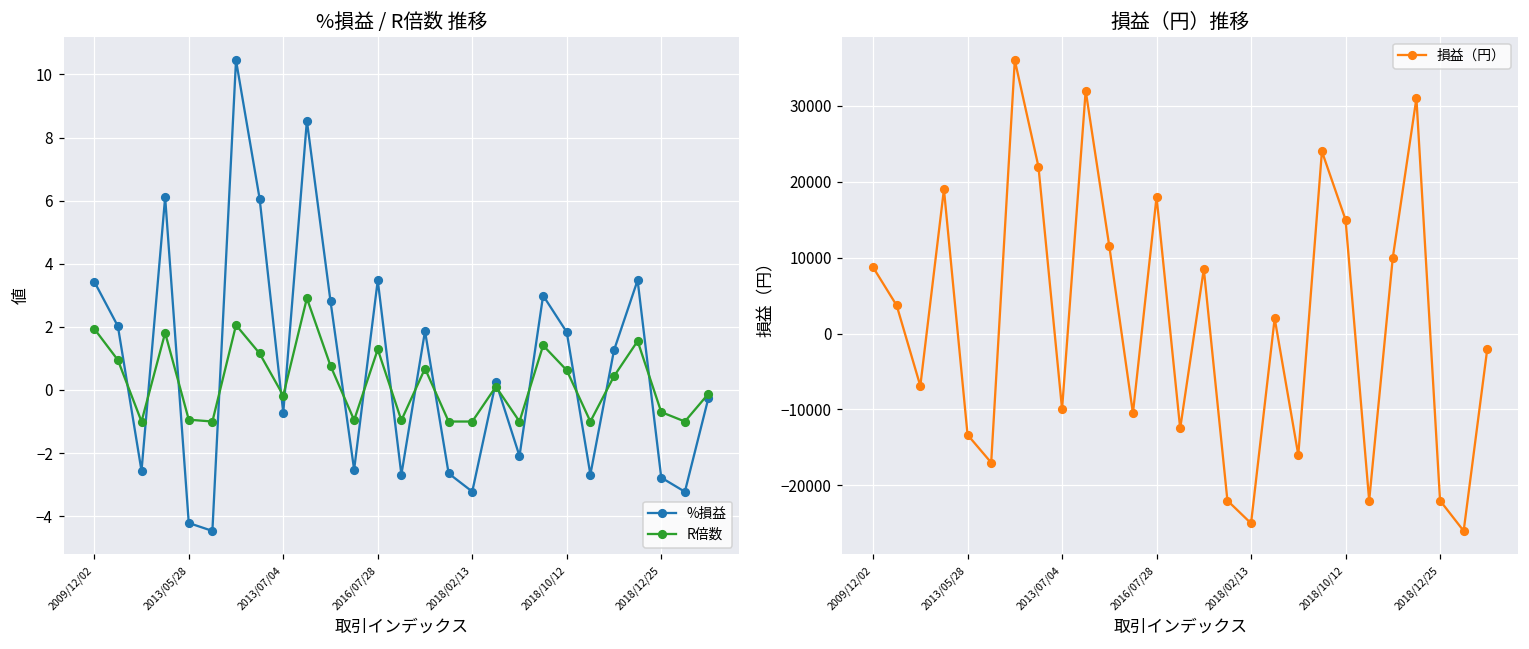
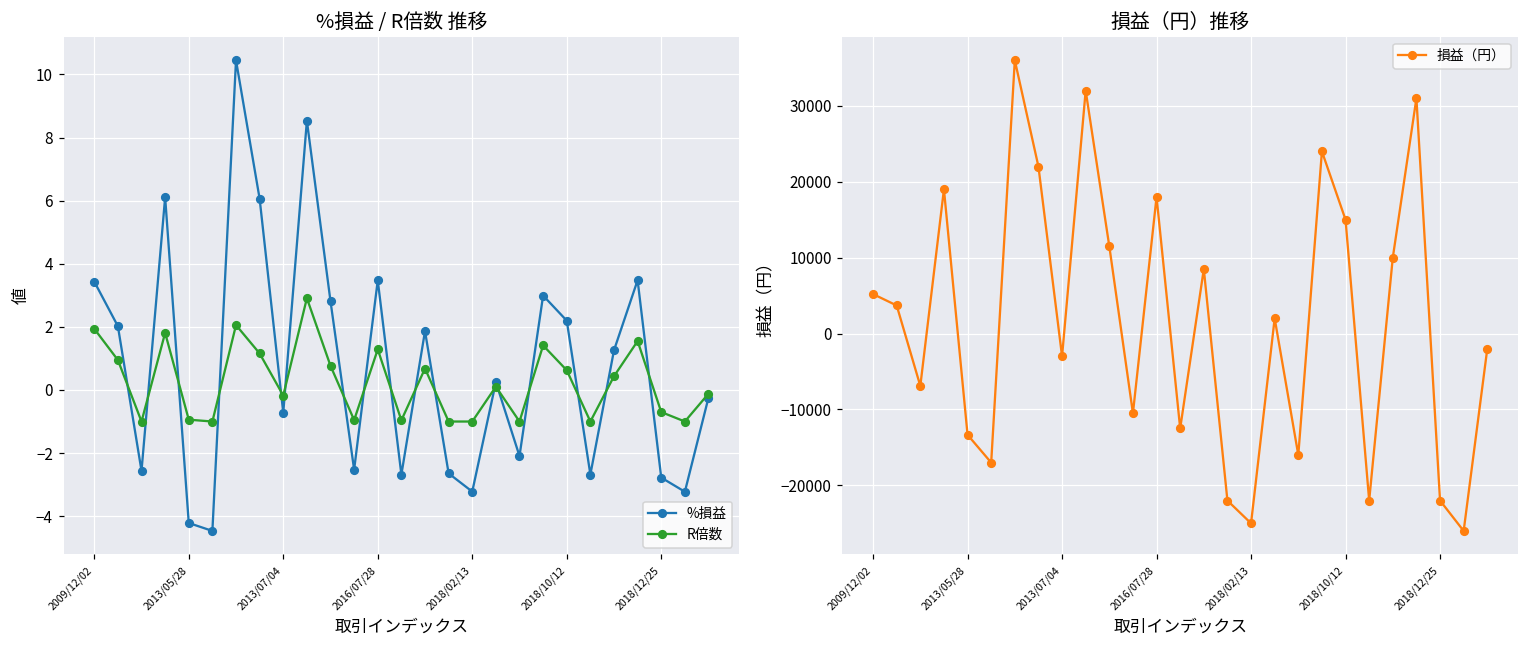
  {
    "%損益 / R倍数 推移": {
      "%損益": {
        "2009/12/02": 3.4,
        "2013/05/28": -4.2,
        "2013/07/04": -0.7,
        "2016/07/28": 3.5,
        "2018/02/13": -3.2,
-       "2018/10/12": 1.8,
+       "2018/10/12": 2.2,
        "2018/12/25": -2.8
      },
      "R倍数": {
        "2009/12/02": 1.9,
        "2013/05/28": -0.9,
        "2013/07/04": -0.2,
        "2016/07/28": 1.3,
        "2018/02/13": -1.0,
        "2018/10/12": 0.6,
        "2018/12/25": -0.7
      }
    },
    "損益（円）推移": {
-     "2009/12/02": 9000,
+     "2009/12/02": 5000,
      "2013/05/28": -13000,
-     "2013/07/04": -10000,
+     "2013/07/04": -3000,
      "2016/07/28": 18000,
      "2018/02/13": -25000,
      "2018/10/12": 15000,
      "2018/12/25": -22000
    }
  }
